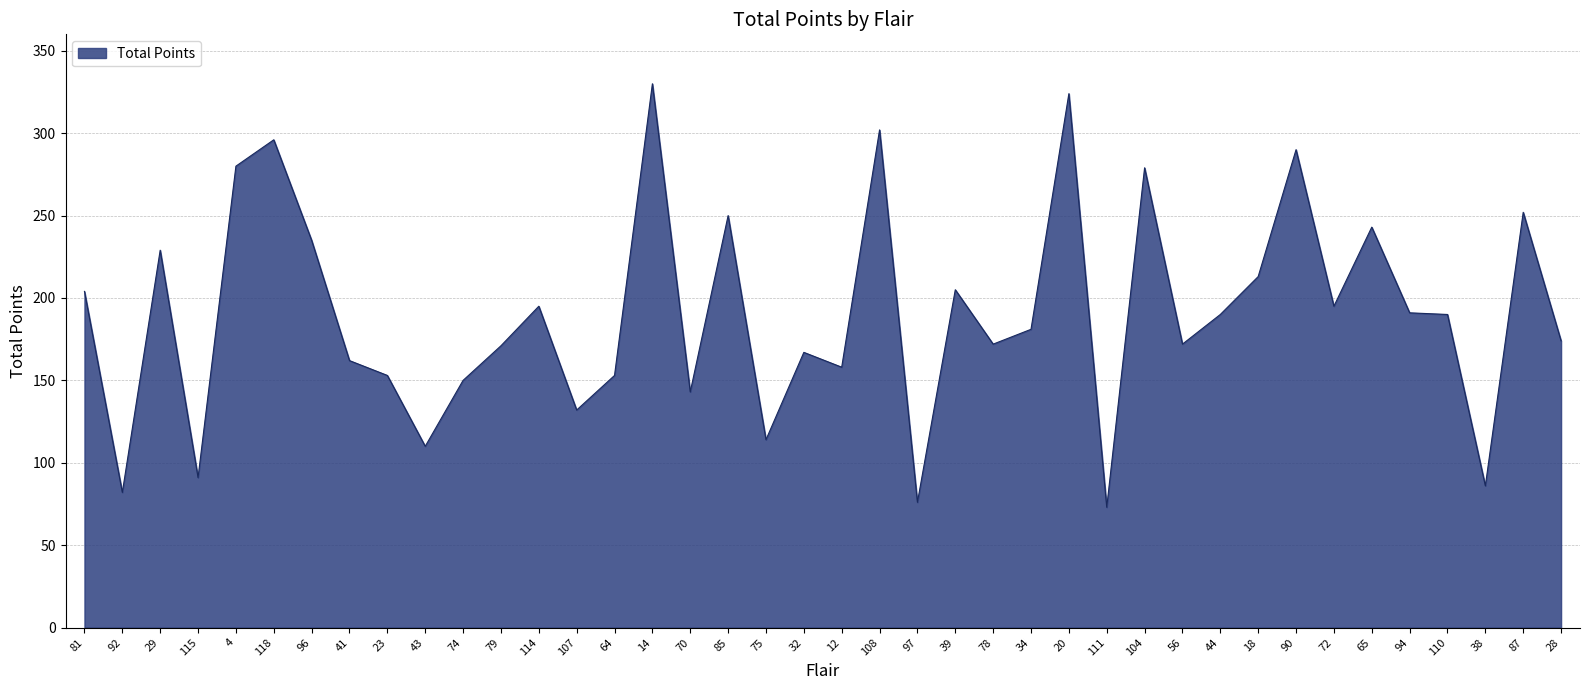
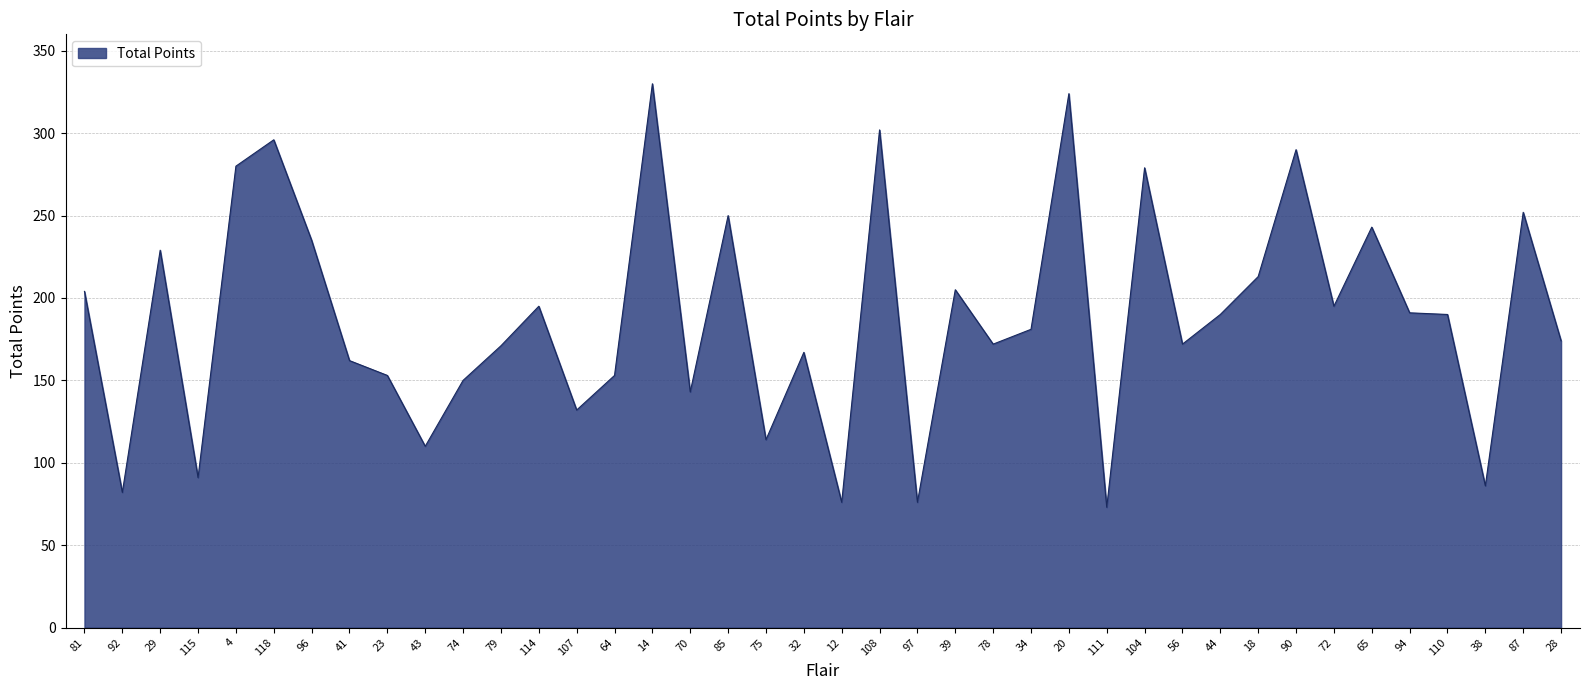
  {
    "81": 204,
    "92": 82,
    "29": 229,
    "115": 91,
    "4": 280,
    "118": 296,
    "96": 235,
    "41": 162,
    "23": 153,
    "43": 110,
    "74": 150,
    "79": 171,
    "114": 195,
    "107": 132,
    "64": 153,
    "14": 330,
    "70": 143,
    "85": 250,
    "75": 114,
    "32": 167,
-   "12": 158,
+   "12": 76,
    "108": 302,
    "97": 76,
    "39": 205,
    "78": 172,
    "34": 181,
    "20": 324,
    "111": 73,
    "104": 279,
    "56": 172,
    "44": 190,
    "18": 213,
    "90": 290,
    "72": 195,
    "65": 243,
    "94": 191,
    "110": 190,
    "38": 86,
    "87": 252,
    "28": 174
  }
